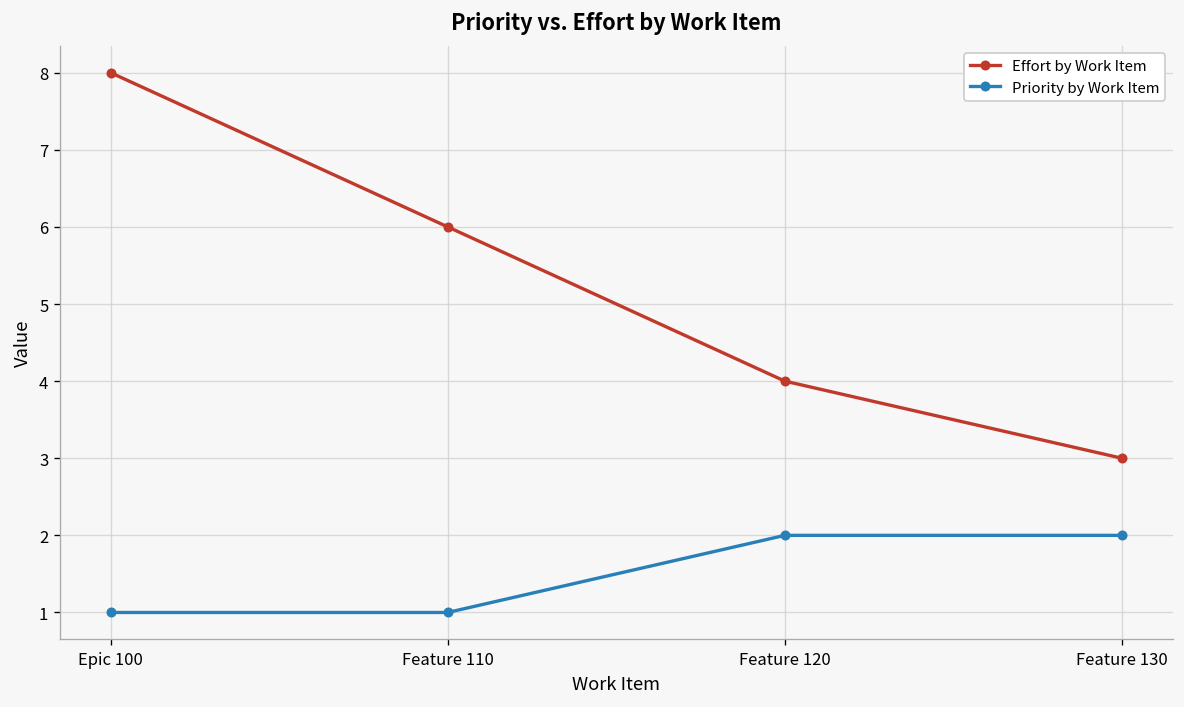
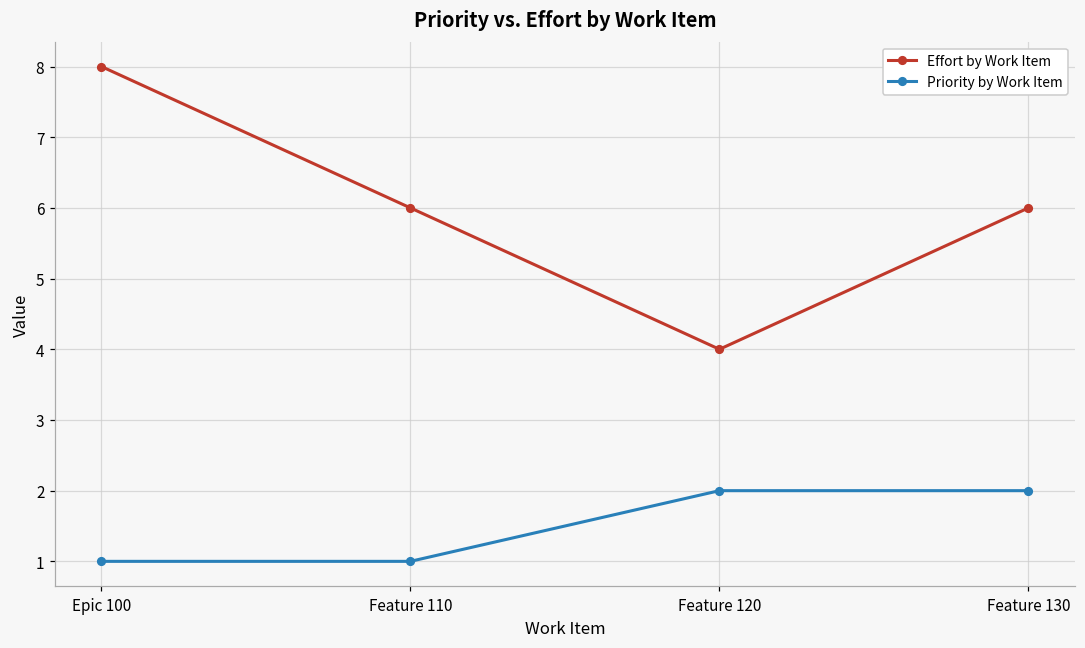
  {
    "Effort by Work Item": {
      "Epic 100": 8,
      "Feature 110": 6,
      "Feature 120": 4,
-     "Feature 130": 3
+     "Feature 130": 6
    },
    "Priority by Work Item": {
      "Epic 100": 1,
      "Feature 110": 1,
      "Feature 120": 2,
      "Feature 130": 2
    }
  }
